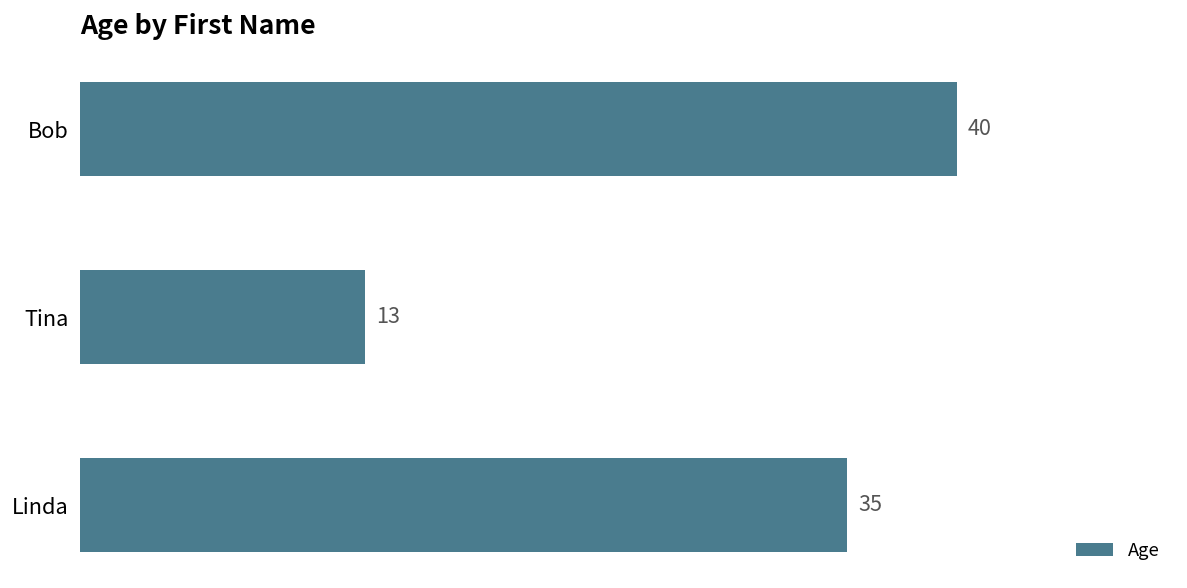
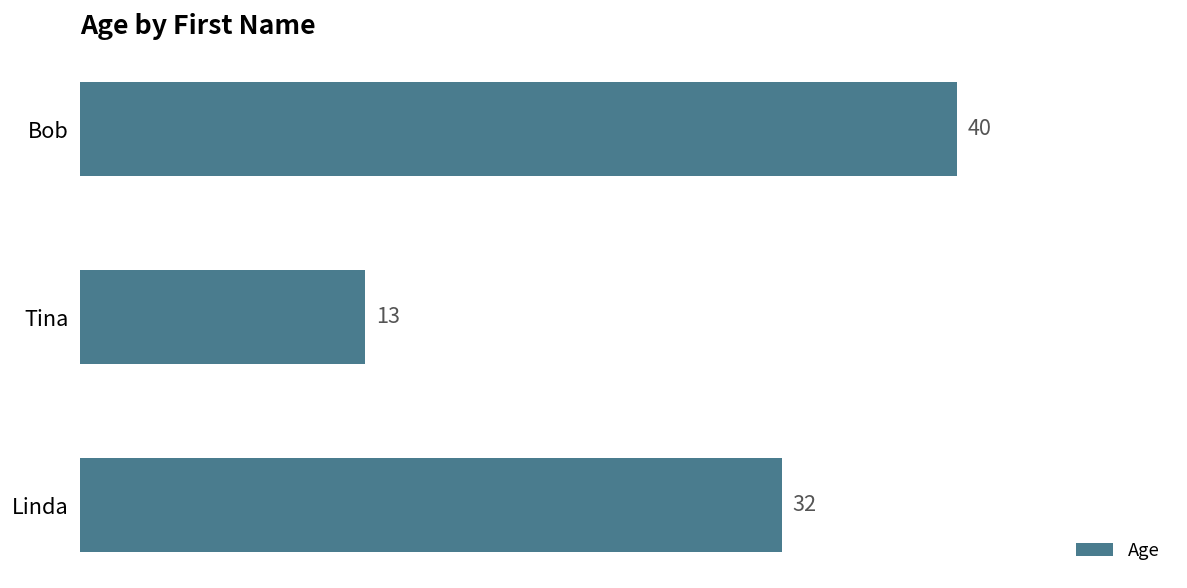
  {
    "Bob": 40,
    "Tina": 13,
-   "Linda": 35
+   "Linda": 32
  }
